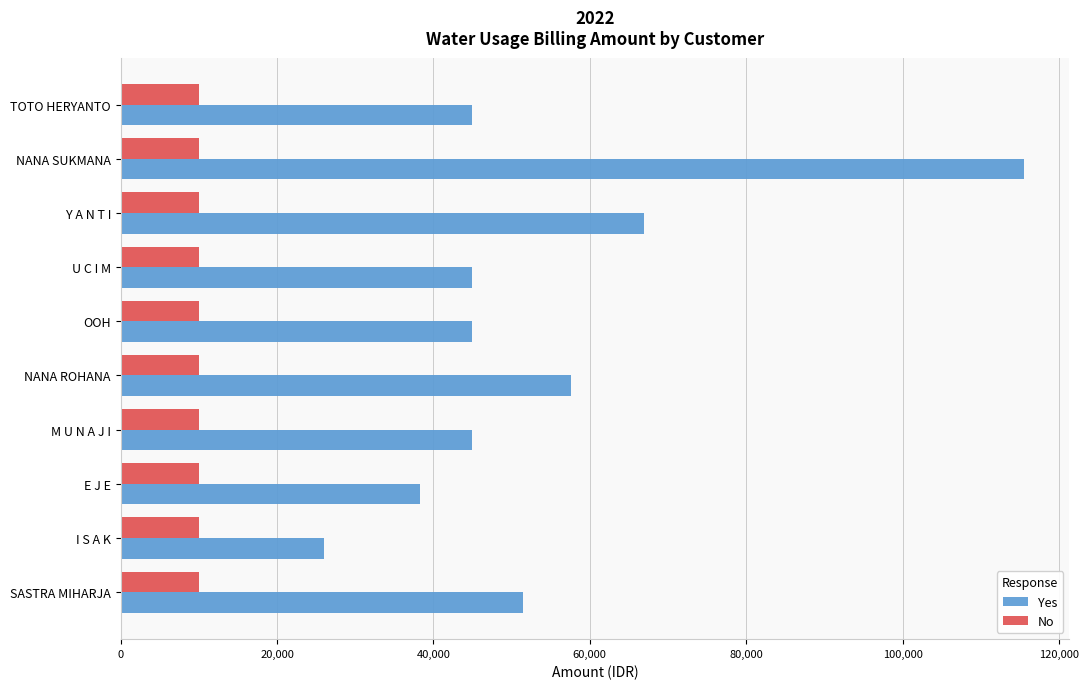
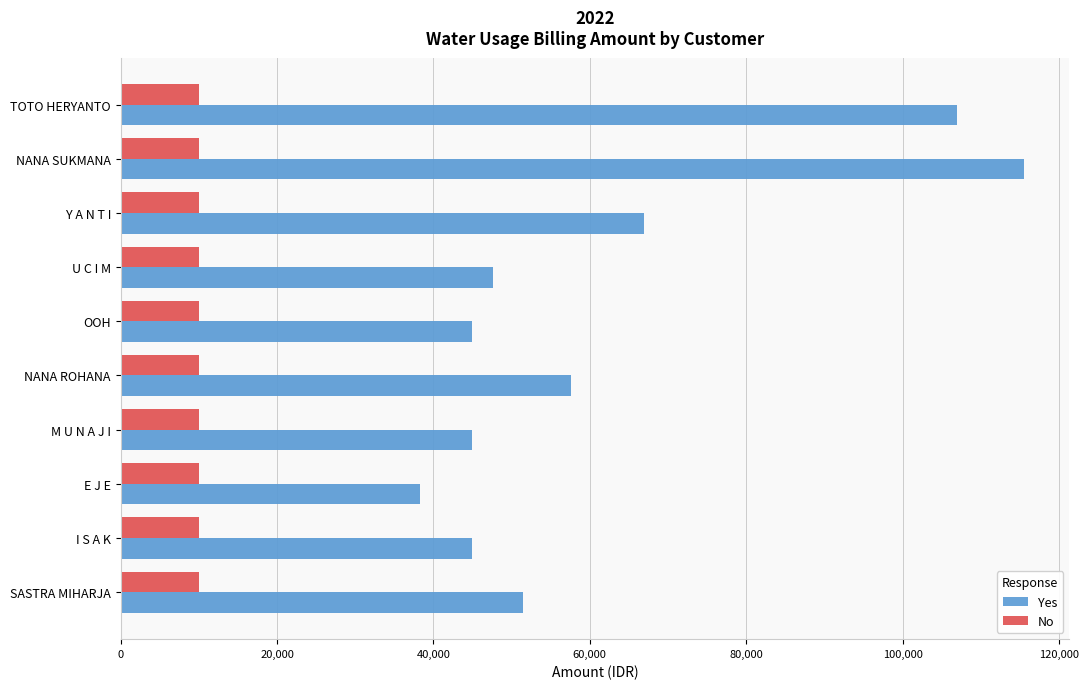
  {
    "Yes": {
-     "TOTO HERYANTO": "45,000",
+     "TOTO HERYANTO": "107,000",
      "NANA SUKMANA": "116,000",
      "Y A N T I": "67,000",
-     "U C I M": "45,000",
+     "U C I M": "48,000",
      "OOH": "45,000",
      "NANA ROHANA": "58,000",
      "M U N A J I": "45,000",
      "E J E": "38,000",
-     "I S A K": "26,000",
+     "I S A K": "45,000",
      "SASTRA MIHARJA": "51,000"
    },
    "No": {
      "TOTO HERYANTO": "10,000",
      "NANA SUKMANA": "10,000",
      "Y A N T I": "10,000",
      "U C I M": "10,000",
      "OOH": "10,000",
      "NANA ROHANA": "10,000",
      "M U N A J I": "10,000",
      "E J E": "10,000",
      "I S A K": "10,000",
      "SASTRA MIHARJA": "10,000"
    }
  }
